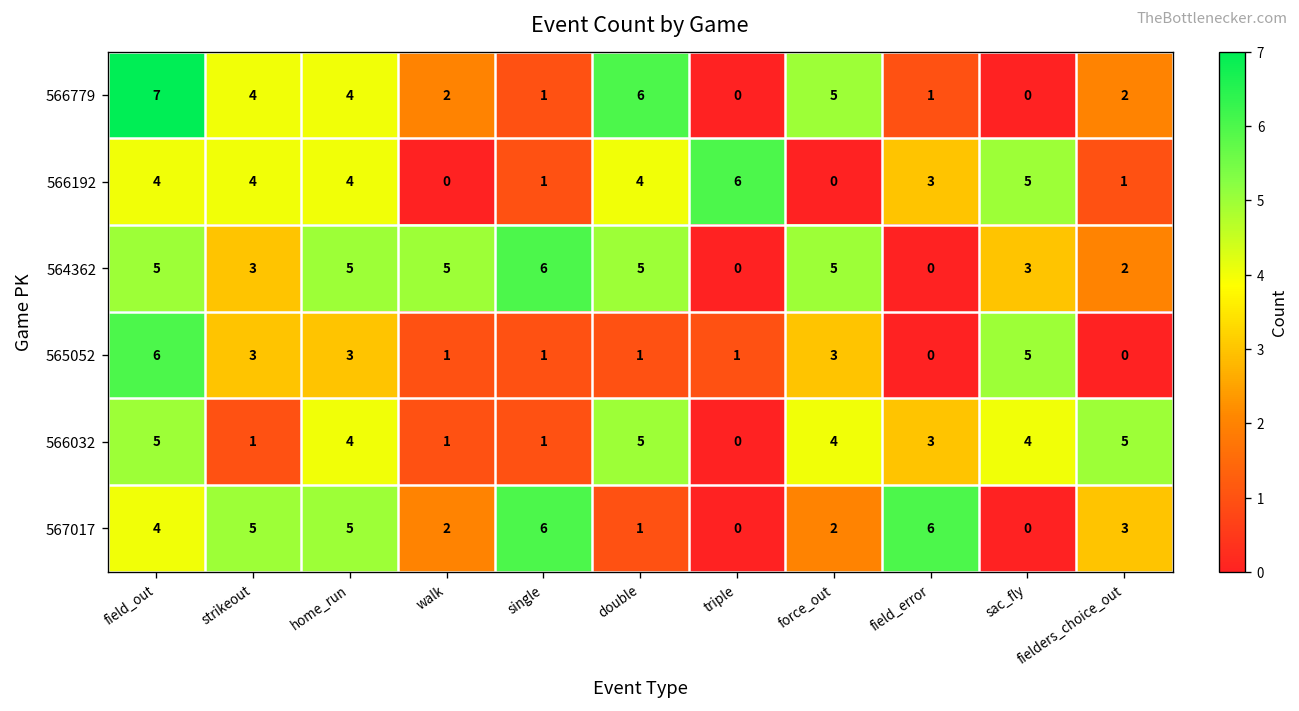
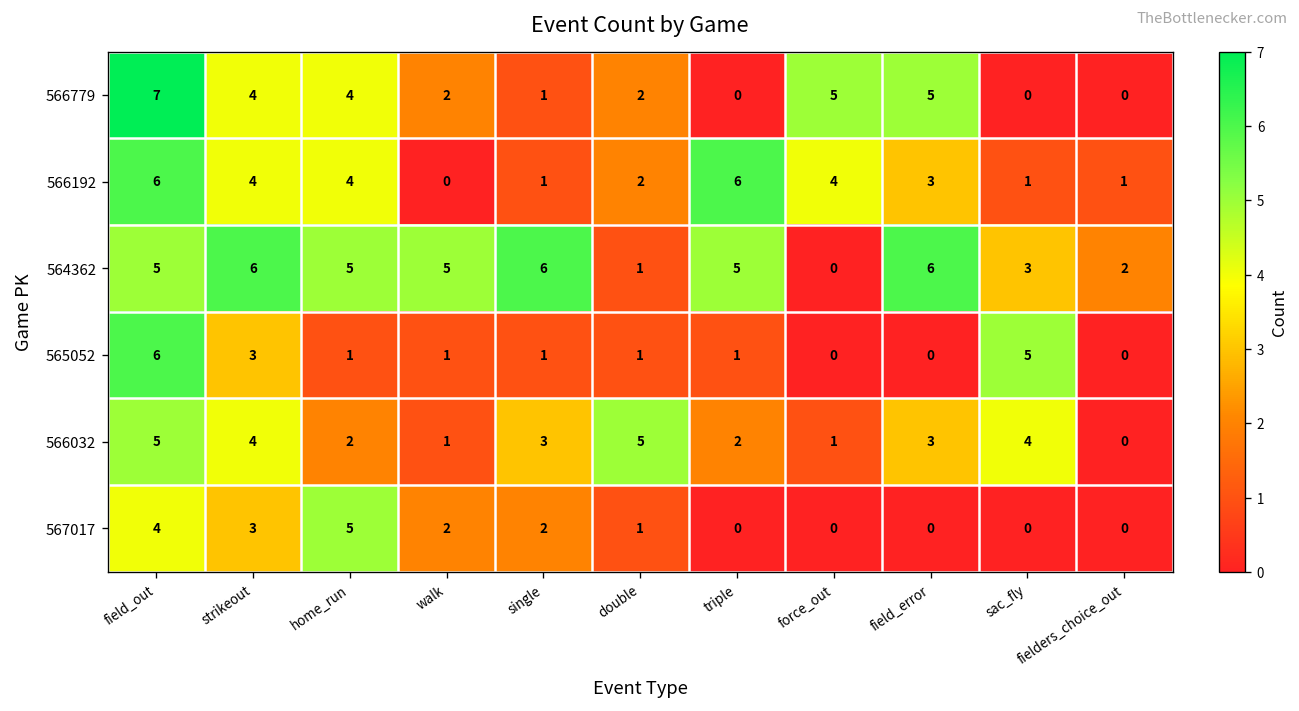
  {
    "566779": {
      "field_out": 7,
      "strikeout": 4,
      "home_run": 4,
      "walk": 2,
      "single": 1,
-     "double": 6,
+     "double": 2,
      "triple": 0,
      "force_out": 5,
-     "field_error": 1,
+     "field_error": 5,
      "sac_fly": 0,
-     "fielders_choice_out": 2
+     "fielders_choice_out": 0
    },
    "566192": {
-     "field_out": 4,
+     "field_out": 6,
      "strikeout": 4,
      "home_run": 4,
      "walk": 0,
      "single": 1,
-     "double": 4,
+     "double": 2,
      "triple": 6,
-     "force_out": 0,
+     "force_out": 4,
      "field_error": 3,
-     "sac_fly": 5,
+     "sac_fly": 1,
      "fielders_choice_out": 1
    },
    "564362": {
      "field_out": 5,
-     "strikeout": 3,
+     "strikeout": 6,
      "home_run": 5,
      "walk": 5,
      "single": 6,
-     "double": 5,
-     "triple": 0,
-     "force_out": 5,
-     "field_error": 0,
+     "double": 1,
+     "triple": 5,
+     "force_out": 0,
+     "field_error": 6,
      "sac_fly": 3,
      "fielders_choice_out": 2
    },
    "565052": {
      "field_out": 6,
      "strikeout": 3,
-     "home_run": 3,
+     "home_run": 1,
      "walk": 1,
      "single": 1,
      "double": 1,
      "triple": 1,
-     "force_out": 3,
+     "force_out": 0,
      "field_error": 0,
      "sac_fly": 5,
      "fielders_choice_out": 0
    },
    "566032": {
      "field_out": 5,
-     "strikeout": 1,
-     "home_run": 4,
+     "strikeout": 4,
+     "home_run": 2,
      "walk": 1,
-     "single": 1,
+     "single": 3,
      "double": 5,
-     "triple": 0,
-     "force_out": 4,
+     "triple": 2,
+     "force_out": 1,
      "field_error": 3,
      "sac_fly": 4,
-     "fielders_choice_out": 5
+     "fielders_choice_out": 0
    },
    "567017": {
      "field_out": 4,
-     "strikeout": 5,
+     "strikeout": 3,
      "home_run": 5,
      "walk": 2,
-     "single": 6,
+     "single": 2,
      "double": 1,
      "triple": 0,
-     "force_out": 2,
-     "field_error": 6,
+     "force_out": 0,
+     "field_error": 0,
      "sac_fly": 0,
-     "fielders_choice_out": 3
+     "fielders_choice_out": 0
    }
  }
